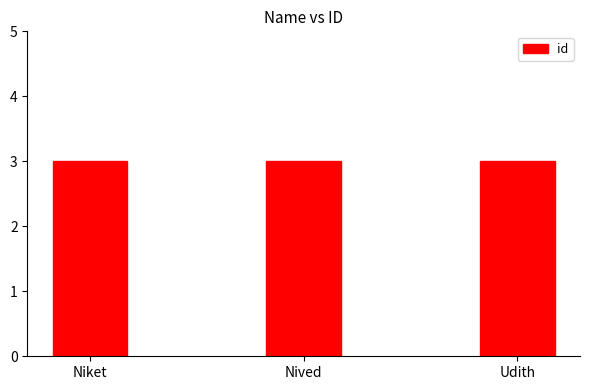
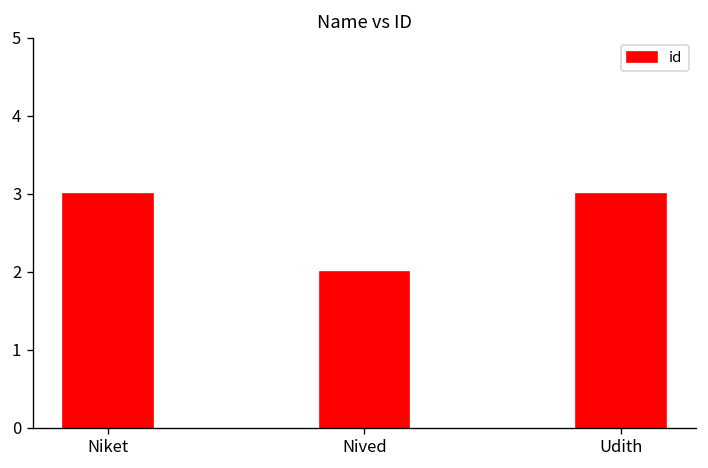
  {
    "Niket": 3,
-   "Nived": 3,
+   "Nived": 2,
    "Udith": 3
  }
